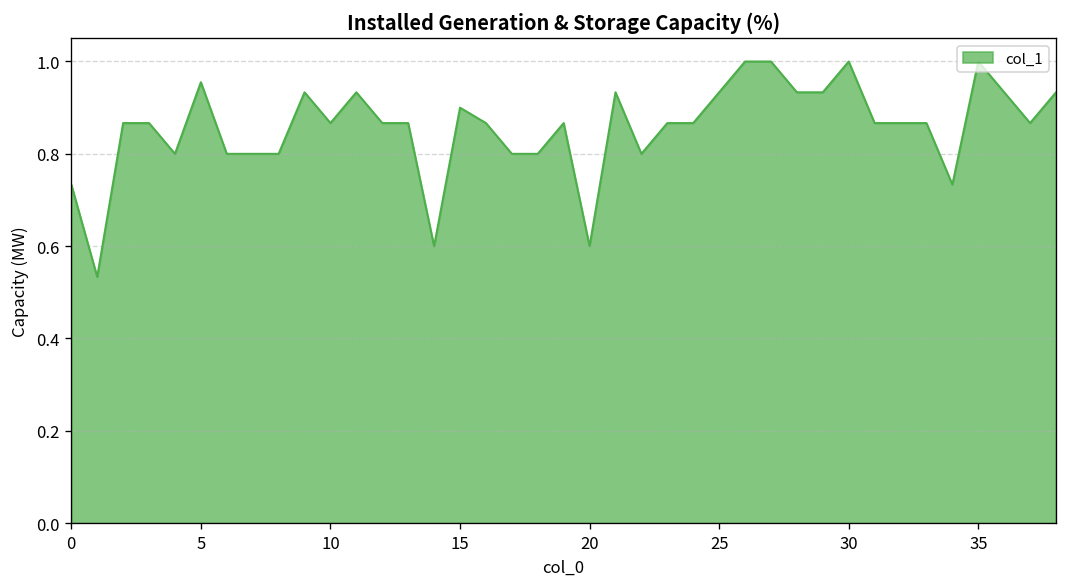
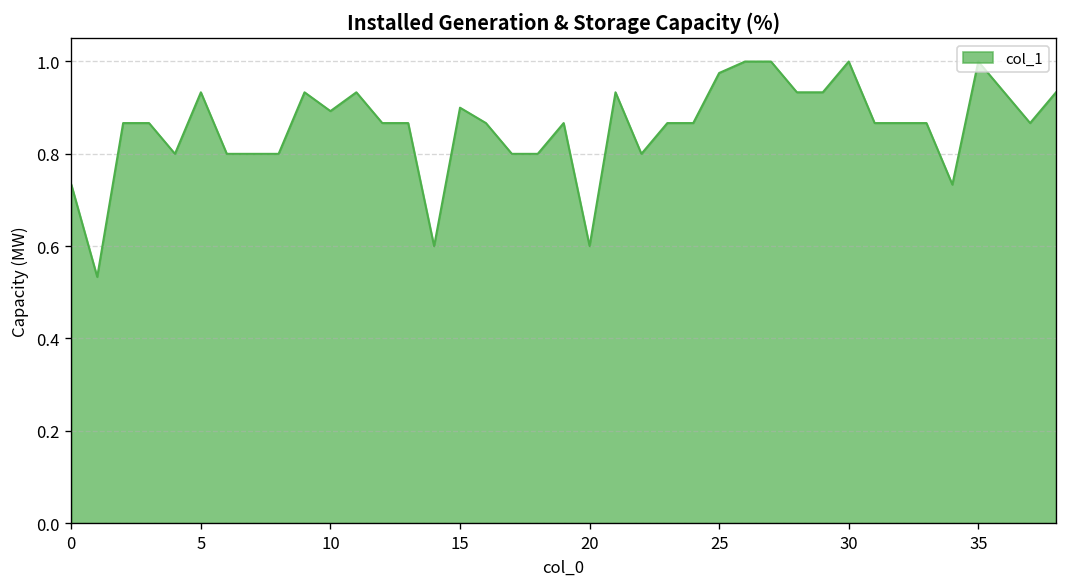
  {
    "0": 0.73,
-   "5": 0.96,
-   "10": 0.87,
+   "5": 0.93,
+   "10": 0.89,
    "15": 0.90,
    "20": 0.60,
-   "25": 0.93,
+   "25": 0.98,
    "30": 1.00
  }
